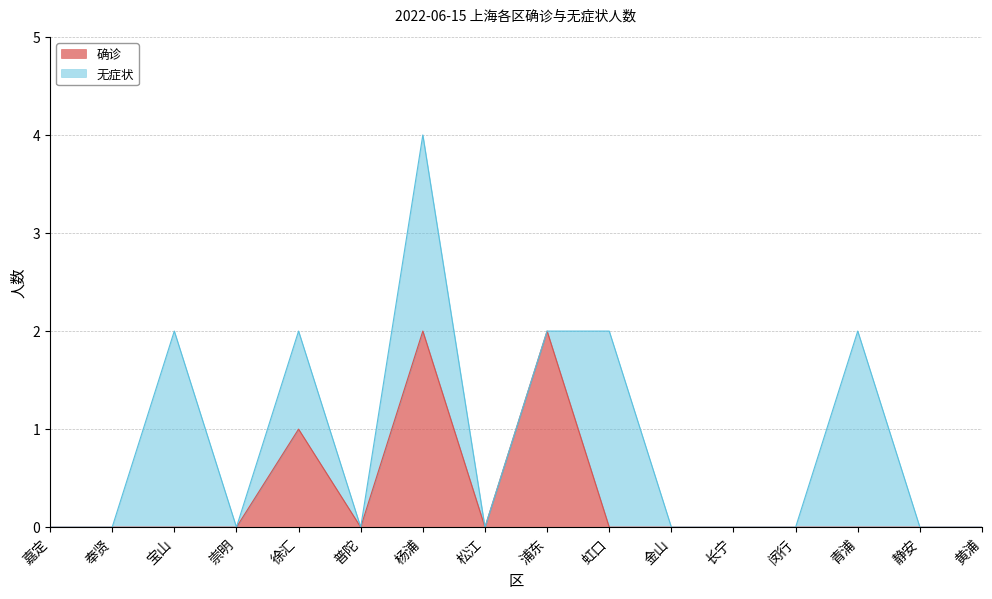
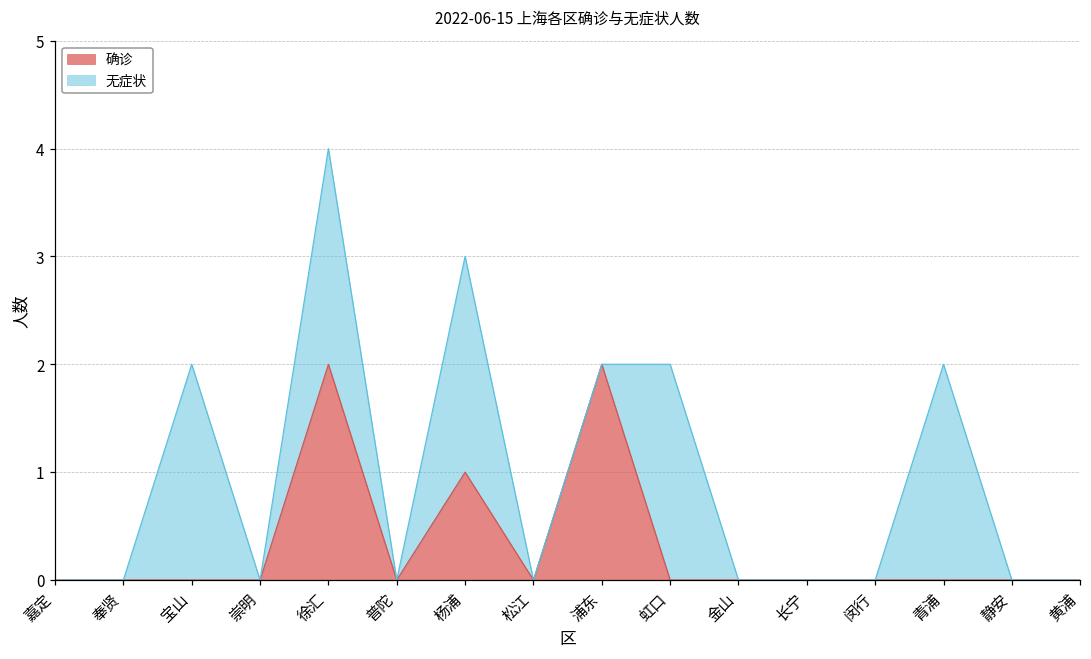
  {
    "确诊": {
      "宝山": 0,
-     "徐汇": 1,
-     "杨浦": 2,
+     "徐汇": 2,
+     "杨浦": 1,
      "虹口": 0,
      "青浦": 0
    },
    "无症状": {
      "宝山": 2,
-     "徐汇": 1,
+     "徐汇": 2,
      "杨浦": 2,
      "虹口": 2,
      "青浦": 2
    }
  }
